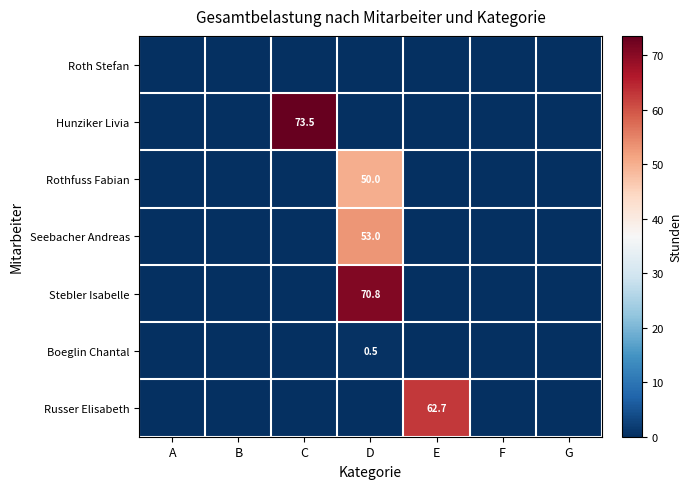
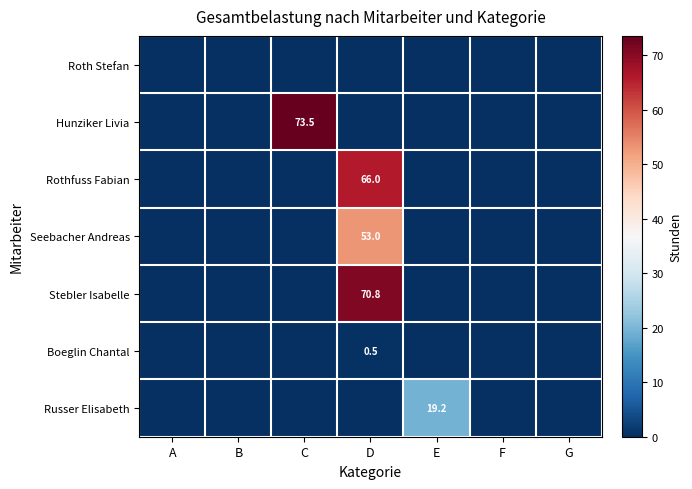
  {
    "Hunziker Livia": {
      "C": 73.5
    },
    "Rothfuss Fabian": {
-     "D": 50.0
+     "D": 66.0
    },
    "Seebacher Andreas": {
      "D": 53.0
    },
    "Stebler Isabelle": {
      "D": 70.8
    },
    "Boeglin Chantal": {
      "D": 0.5
    },
    "Russer Elisabeth": {
-     "E": 62.7
+     "E": 19.2
    }
  }
